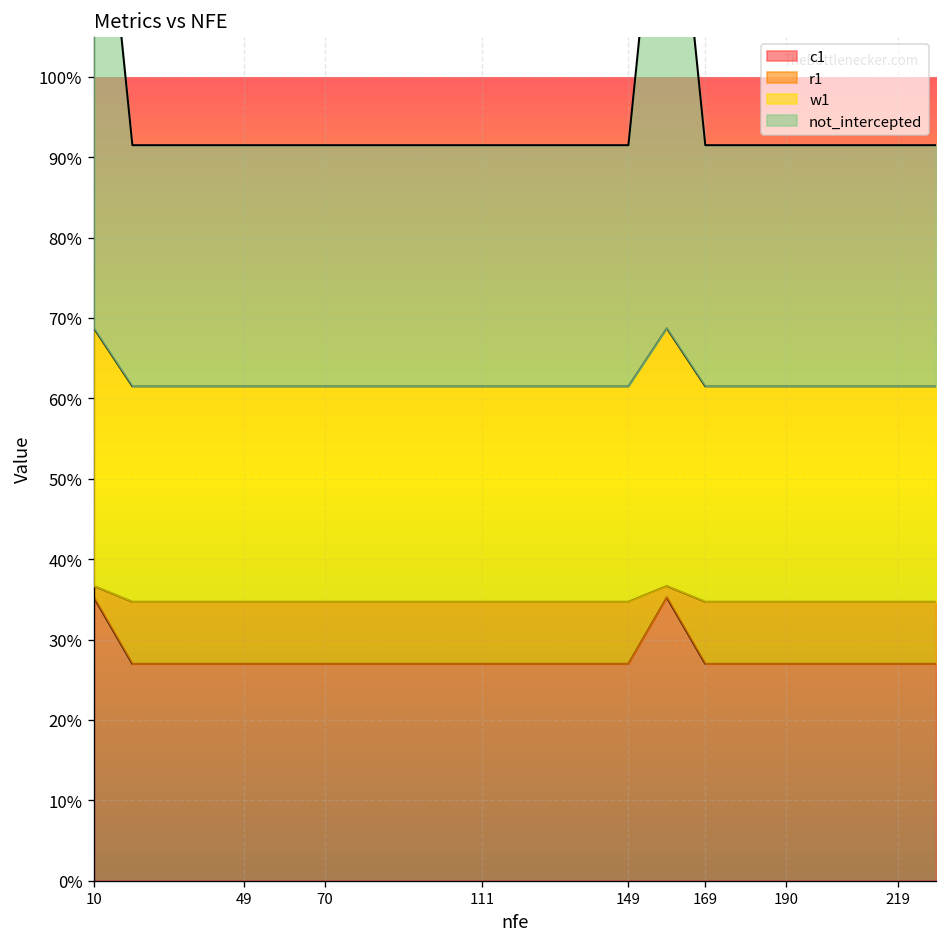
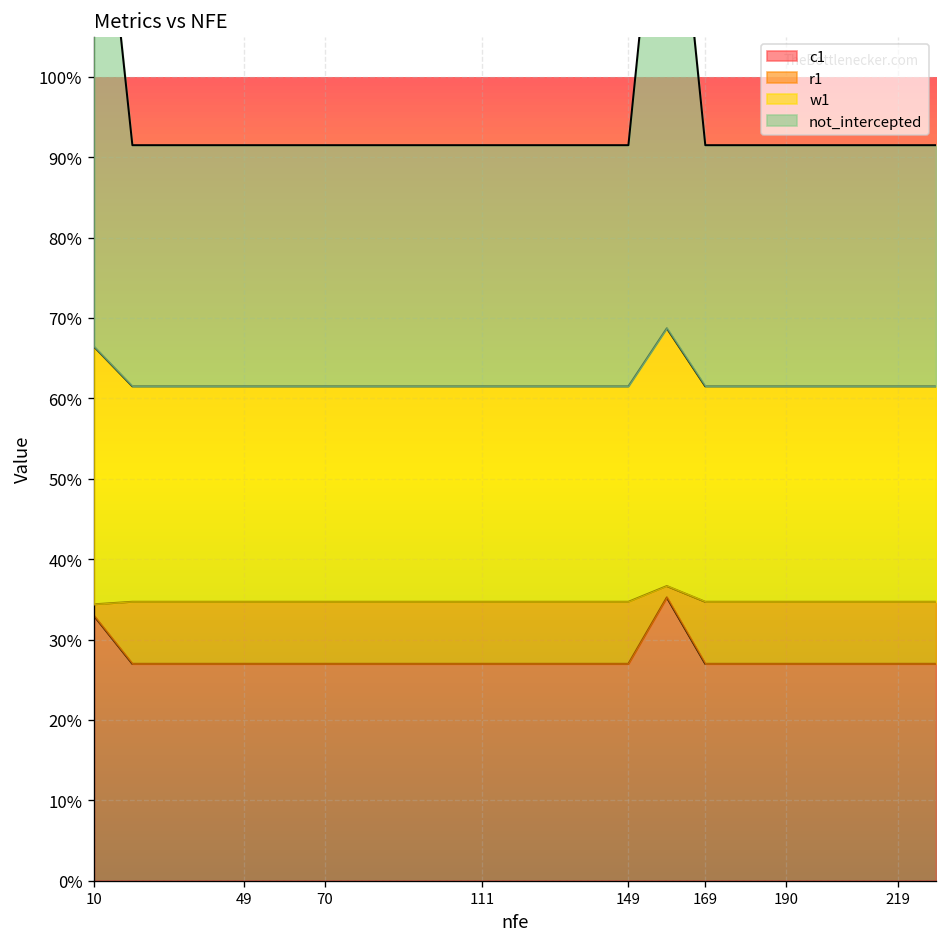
  {
    "c1": {
-     "10": "35%",
+     "10": "33%",
      "49": "27%",
      "70": "27%",
      "111": "27%",
      "149": "27%",
      "169": "27%",
      "190": "27%",
      "219": "27%"
    },
    "r1": {
      "10": "1%",
      "49": "8%",
      "70": "8%",
      "111": "8%",
      "149": "8%",
      "169": "8%",
      "190": "8%",
      "219": "8%"
    },
    "w1": {
      "10": "32%",
      "49": "27%",
      "70": "27%",
      "111": "27%",
      "149": "27%",
      "169": "27%",
      "190": "27%",
      "219": "27%"
    },
    "not_intercepted": {
      "49": "30%",
      "70": "30%",
      "111": "30%",
      "149": "30%",
      "169": "30%",
      "190": "30%",
      "219": "30%"
    }
  }
